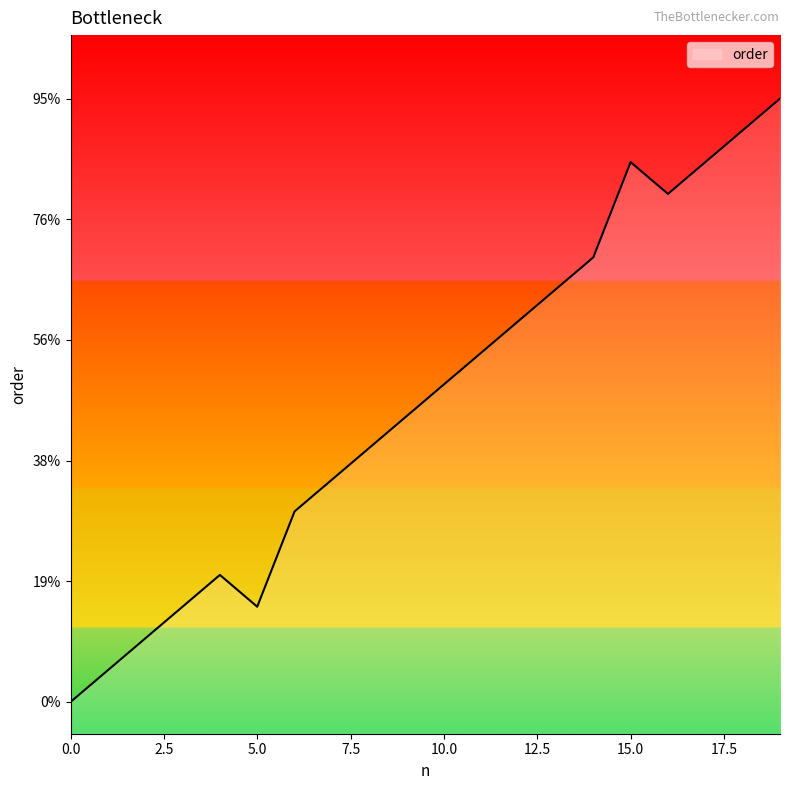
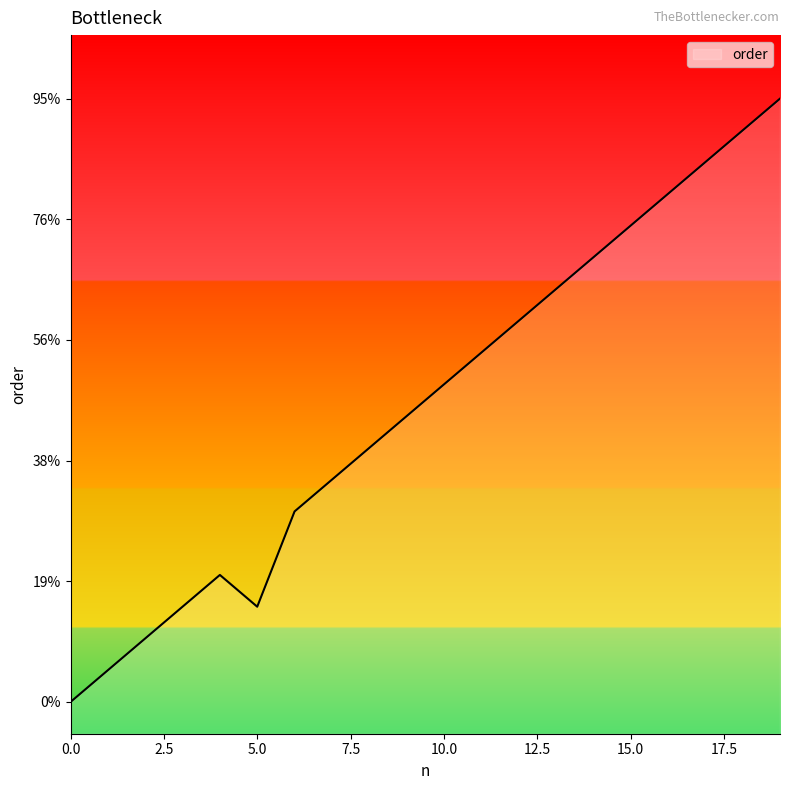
  {
    "0.0": "0%",
    "5.0": "15%",
    "10.0": "50%",
-   "15.0": "85%"
+   "15.0": "75%"
  }
